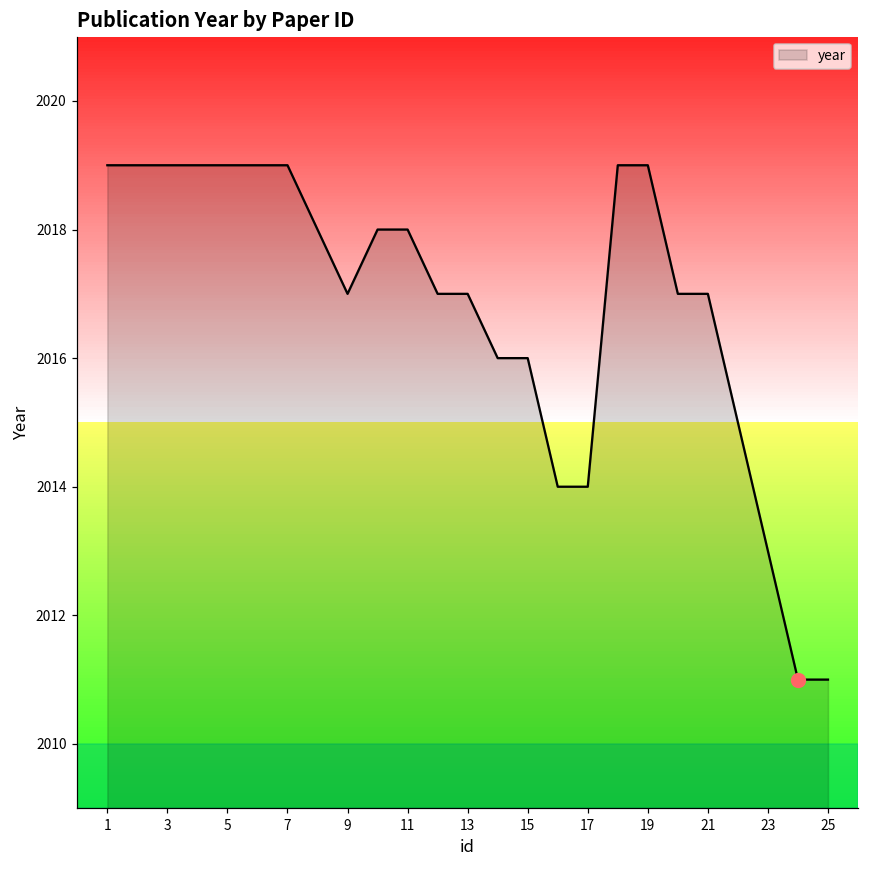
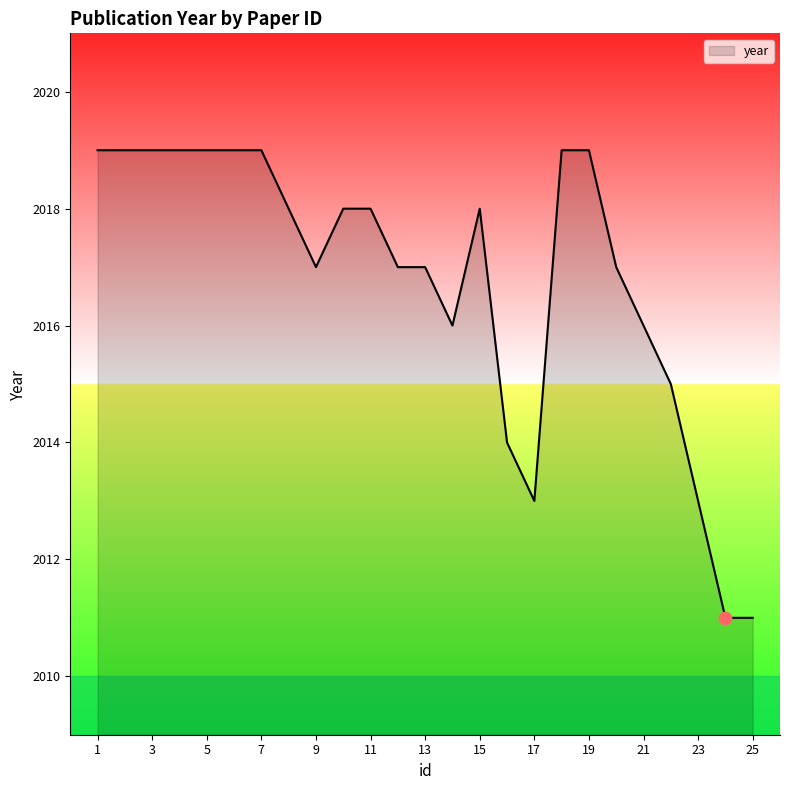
  {
    "year": {
      "1": 2019,
      "3": 2019,
      "5": 2019,
      "7": 2019,
      "9": 2017,
      "11": 2018,
      "13": 2017,
-     "15": 2016,
-     "17": 2014,
+     "15": 2018,
+     "17": 2013,
      "19": 2019,
-     "21": 2017,
+     "21": 2016,
      "23": 2013,
      "25": 2011
    }
  }
